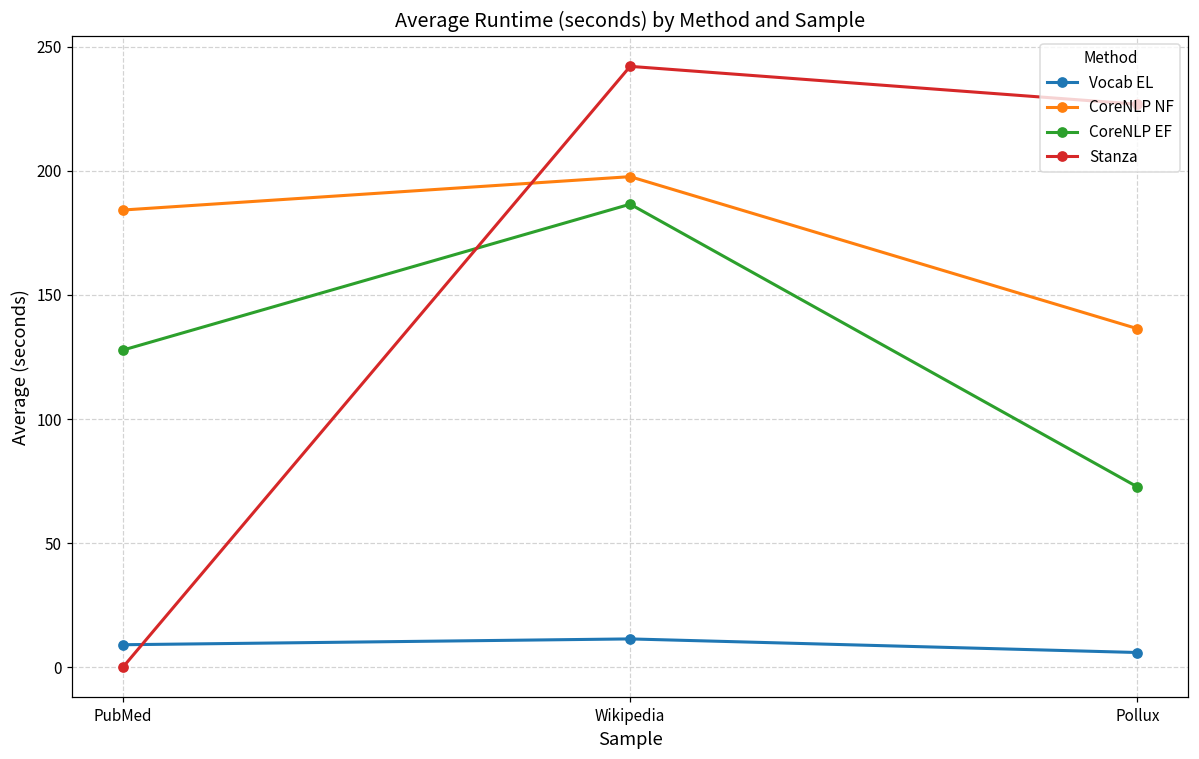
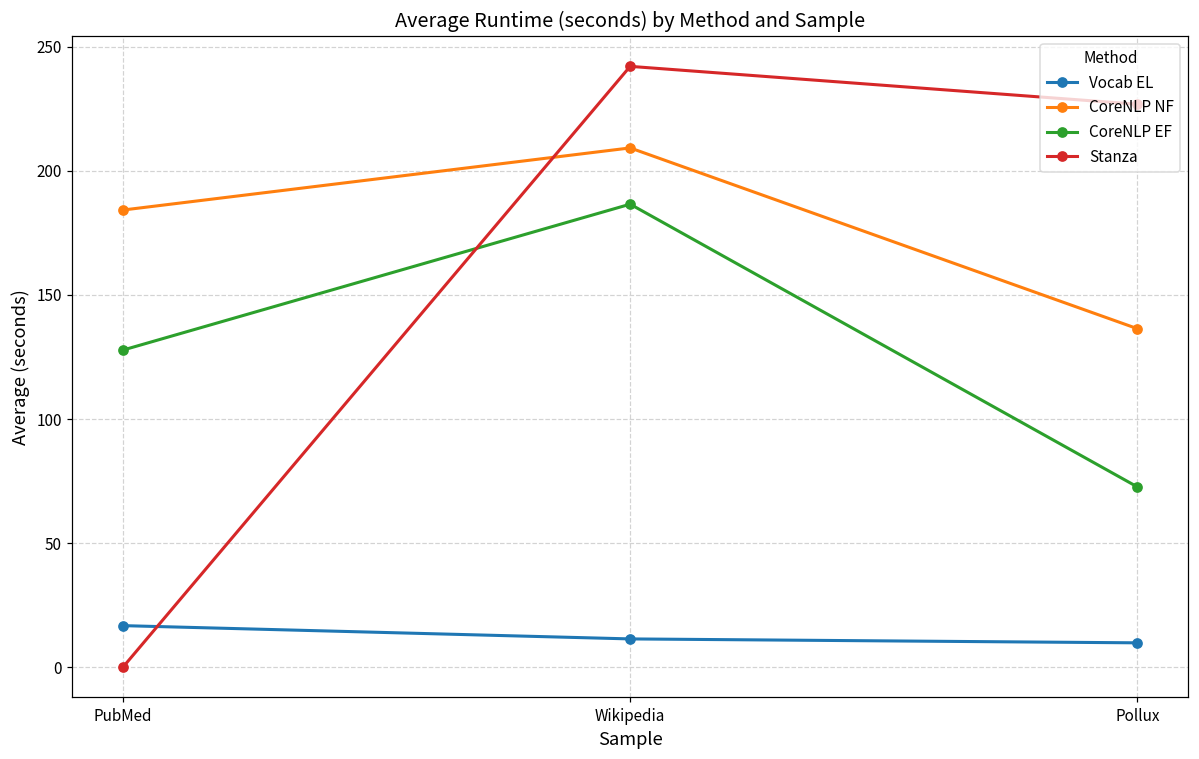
  {
    "Vocab EL": {
-     "PubMed": 9,
+     "PubMed": 17,
      "Wikipedia": 11,
-     "Pollux": 6
+     "Pollux": 10
    },
    "CoreNLP NF": {
      "PubMed": 184,
-     "Wikipedia": 198,
+     "Wikipedia": 209,
      "Pollux": 136
    },
    "CoreNLP EF": {
      "PubMed": 128,
      "Wikipedia": 187,
      "Pollux": 73
    },
    "Stanza": {
      "PubMed": 0,
      "Wikipedia": 242
    }
  }
